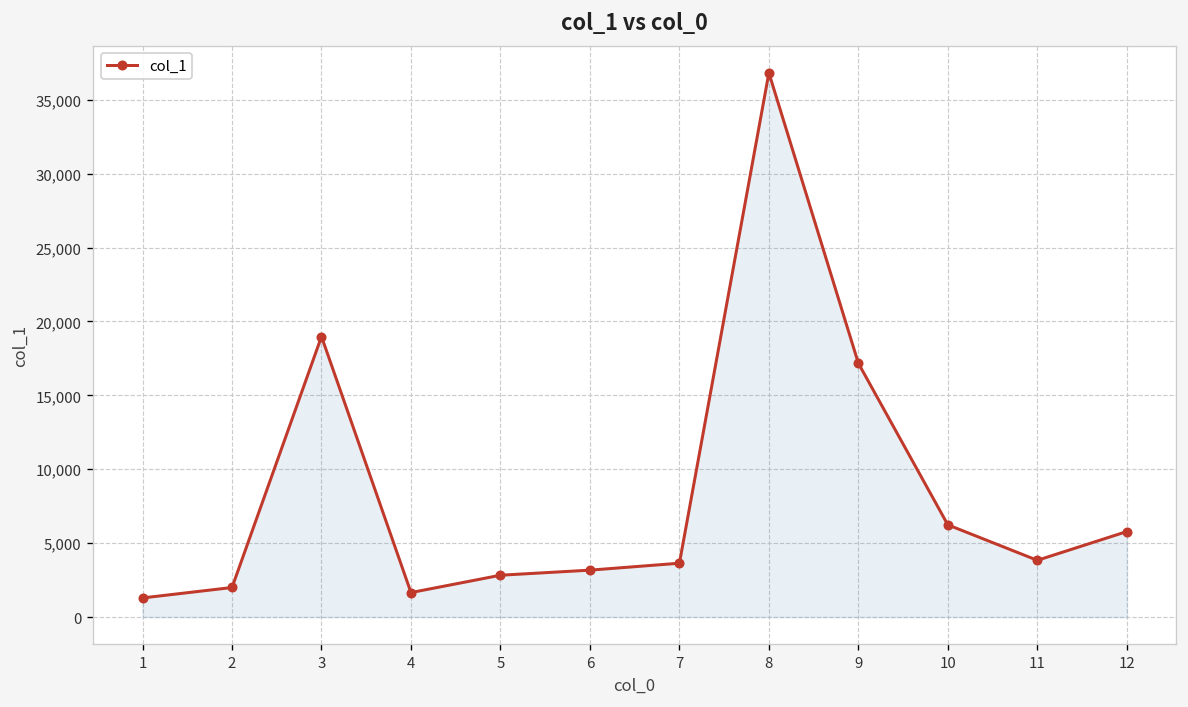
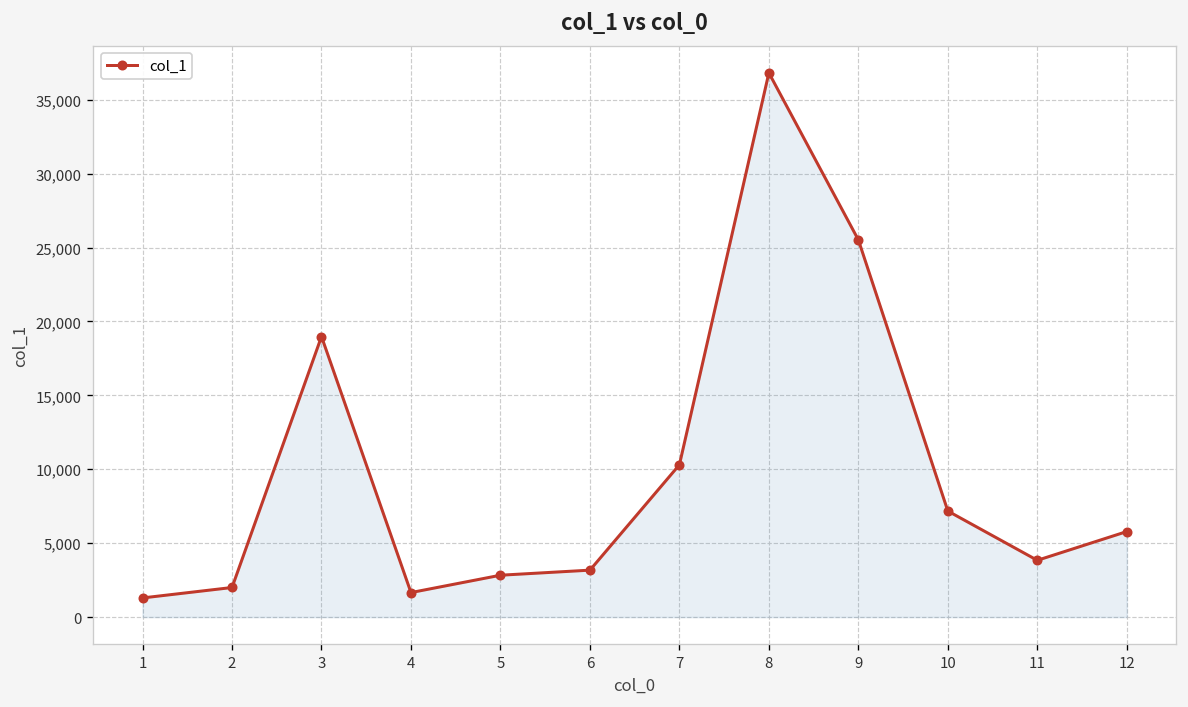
  {
    "1": "1,300",
    "2": "2,000",
    "3": "19,000",
    "4": "1,700",
    "5": "2,800",
    "6": "3,200",
-   "7": "3,600",
+   "7": "10,300",
    "8": "36,800",
-   "9": "17,200",
-   "10": "6,200",
+   "9": "25,500",
+   "10": "7,200",
    "11": "3,800",
    "12": "5,800"
  }
